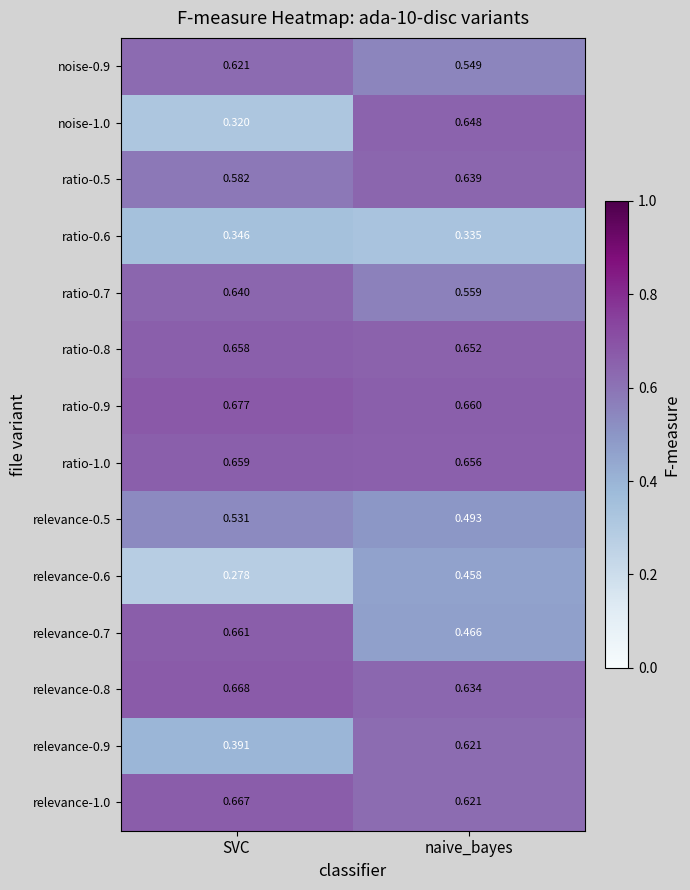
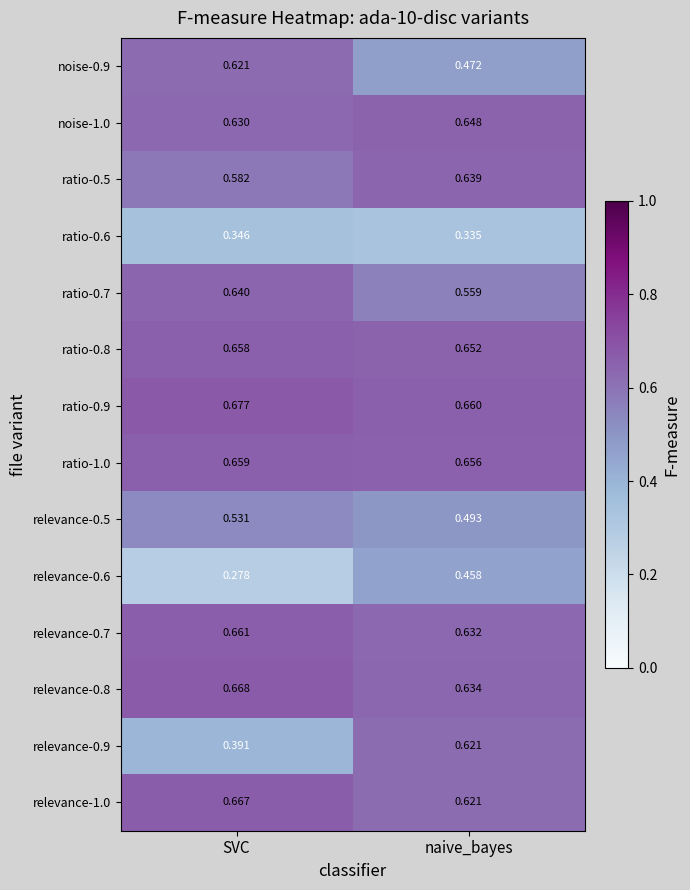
  {
    "noise-0.9": {
      "SVC": 0.621,
-     "naive_bayes": 0.549
+     "naive_bayes": 0.472
    },
    "noise-1.0": {
-     "SVC": 0.320,
+     "SVC": 0.630,
      "naive_bayes": 0.648
    },
    "ratio-0.5": {
      "SVC": 0.582,
      "naive_bayes": 0.639
    },
    "ratio-0.6": {
      "SVC": 0.346,
      "naive_bayes": 0.335
    },
    "ratio-0.7": {
      "SVC": 0.640,
      "naive_bayes": 0.559
    },
    "ratio-0.8": {
      "SVC": 0.658,
      "naive_bayes": 0.652
    },
    "ratio-0.9": {
      "SVC": 0.677,
      "naive_bayes": 0.660
    },
    "ratio-1.0": {
      "SVC": 0.659,
      "naive_bayes": 0.656
    },
    "relevance-0.5": {
      "SVC": 0.531,
      "naive_bayes": 0.493
    },
    "relevance-0.6": {
      "SVC": 0.278,
      "naive_bayes": 0.458
    },
    "relevance-0.7": {
      "SVC": 0.661,
-     "naive_bayes": 0.466
+     "naive_bayes": 0.632
    },
    "relevance-0.8": {
      "SVC": 0.668,
      "naive_bayes": 0.634
    },
    "relevance-0.9": {
      "SVC": 0.391,
      "naive_bayes": 0.621
    },
    "relevance-1.0": {
      "SVC": 0.667,
      "naive_bayes": 0.621
    }
  }
